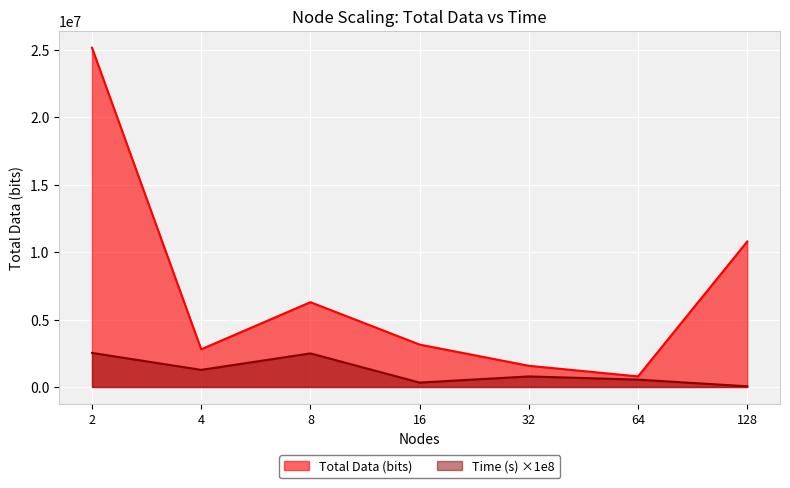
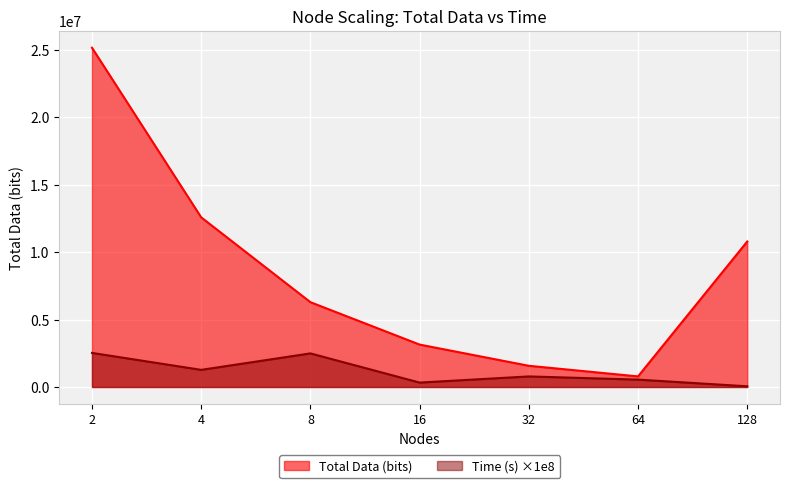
  {
    "Total Data (bits)": {
      "2": 25200000,
-     "4": 2800000,
+     "4": 12600000,
      "8": 6300000,
      "16": 3100000,
      "32": 1600000,
      "64": 800000,
      "128": 10800000
    },
    "Time (s) ×1e8": {
      "2": 2500000,
      "4": 1300000,
      "8": 2500000,
      "16": 300000,
      "32": 800000,
      "64": 500000,
      "128": 100000
    }
  }
